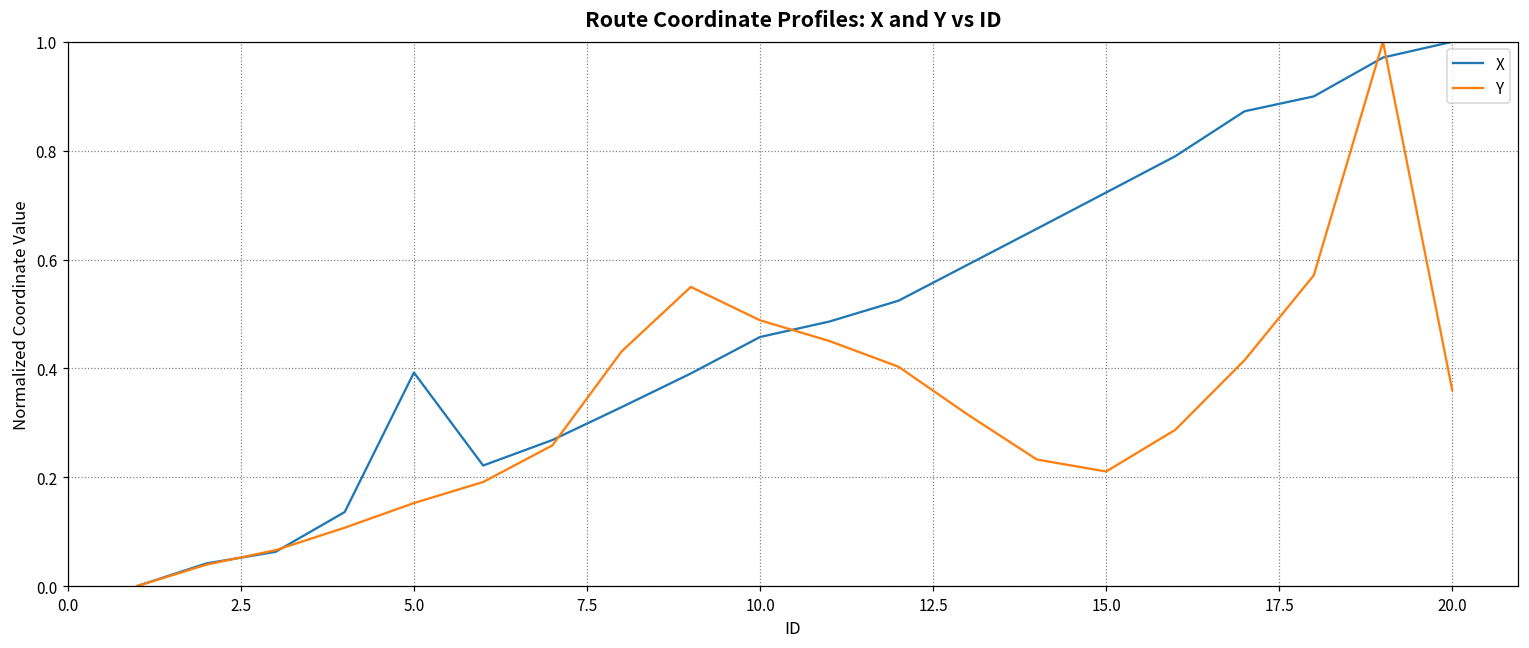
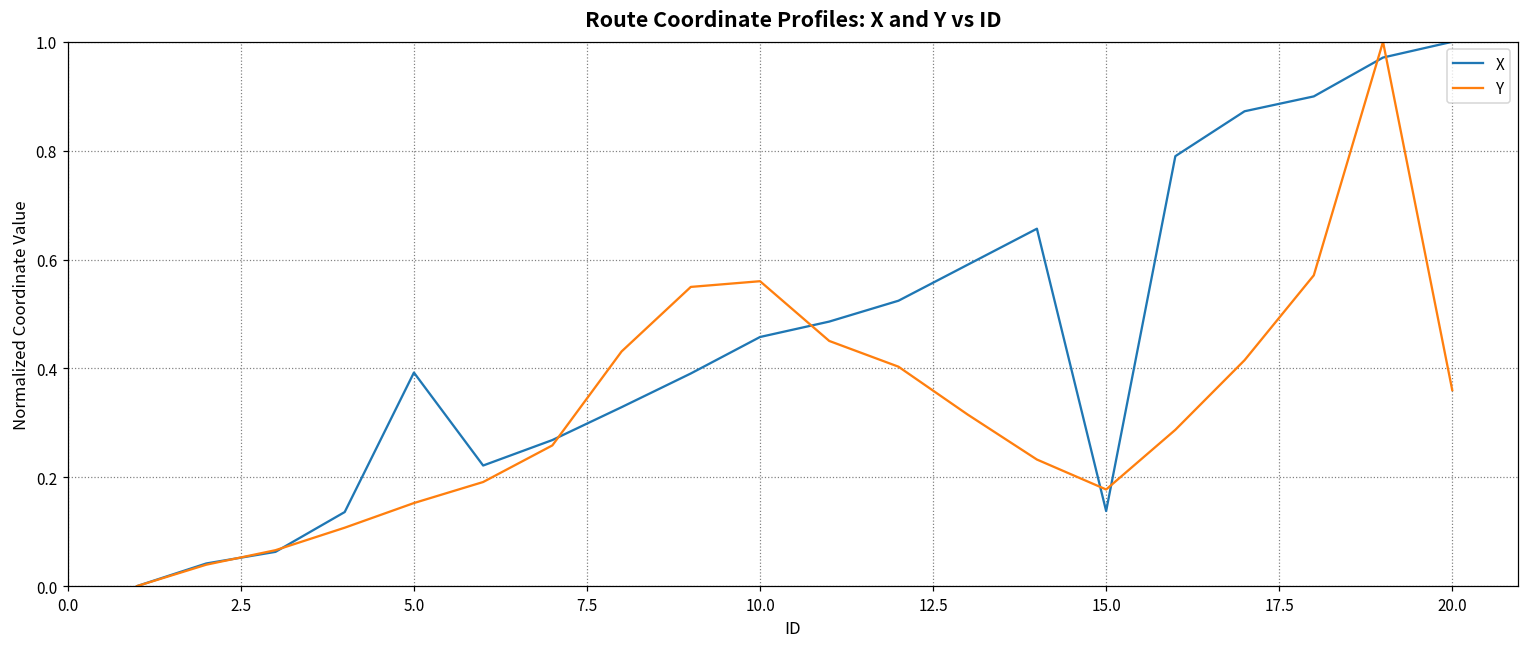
  {
    "X": {
      "5.0": 0.39,
      "10.0": 0.46,
-     "15.0": 0.72,
+     "15.0": 0.14,
      "20.0": 1.00
    },
    "Y": {
      "5.0": 0.15,
-     "10.0": 0.49,
-     "15.0": 0.21,
+     "10.0": 0.56,
+     "15.0": 0.18,
      "20.0": 0.36
    }
  }
